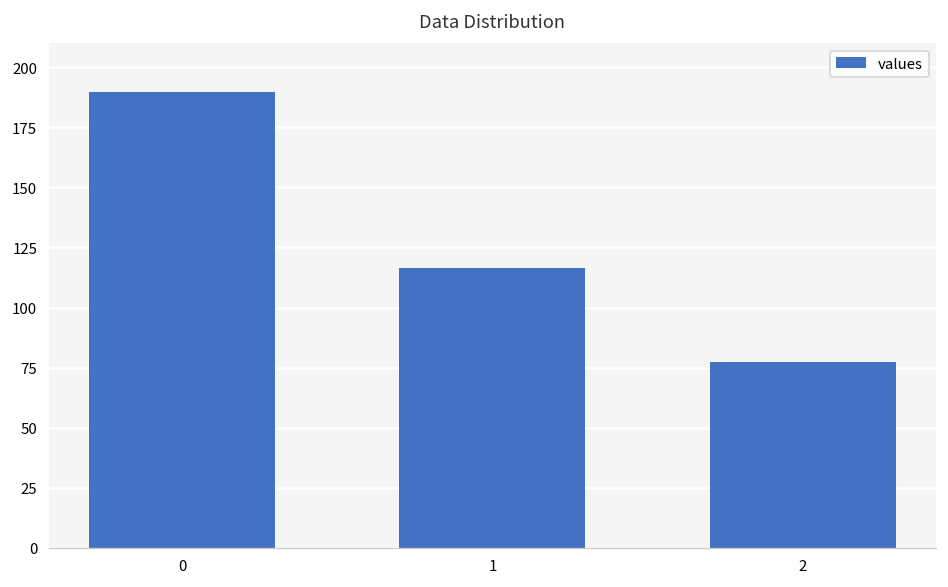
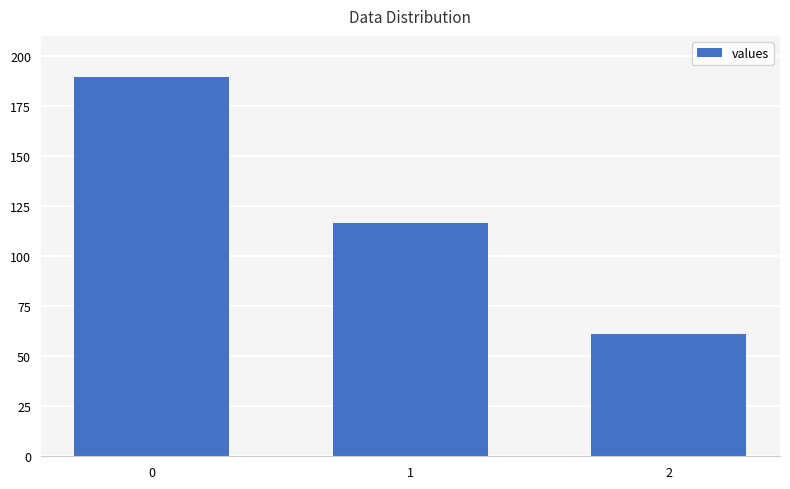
  {
    "0": 190,
    "1": 116,
-   "2": 77
+   "2": 61
  }
